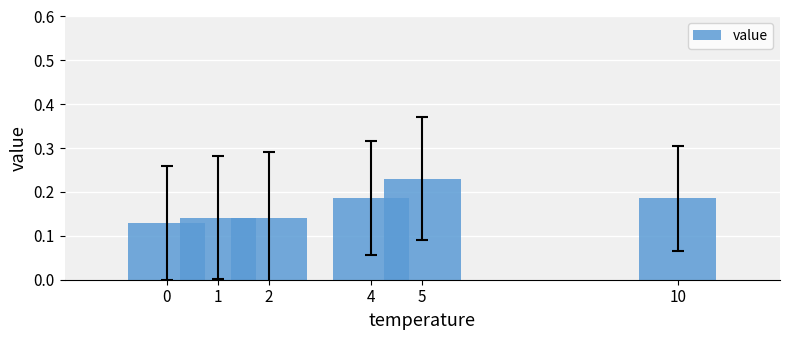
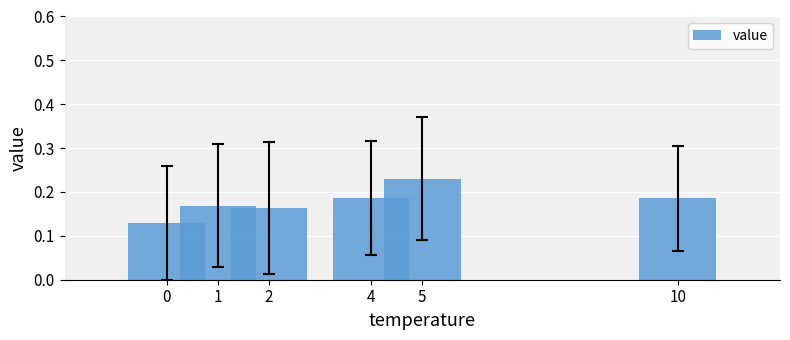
  {
    "value": {
      "0": 0.13,
-     "1": 0.14,
-     "2": 0.14,
+     "1": 0.17,
+     "2": 0.16,
      "4": 0.19,
      "5": 0.23,
      "10": 0.19
    }
  }
